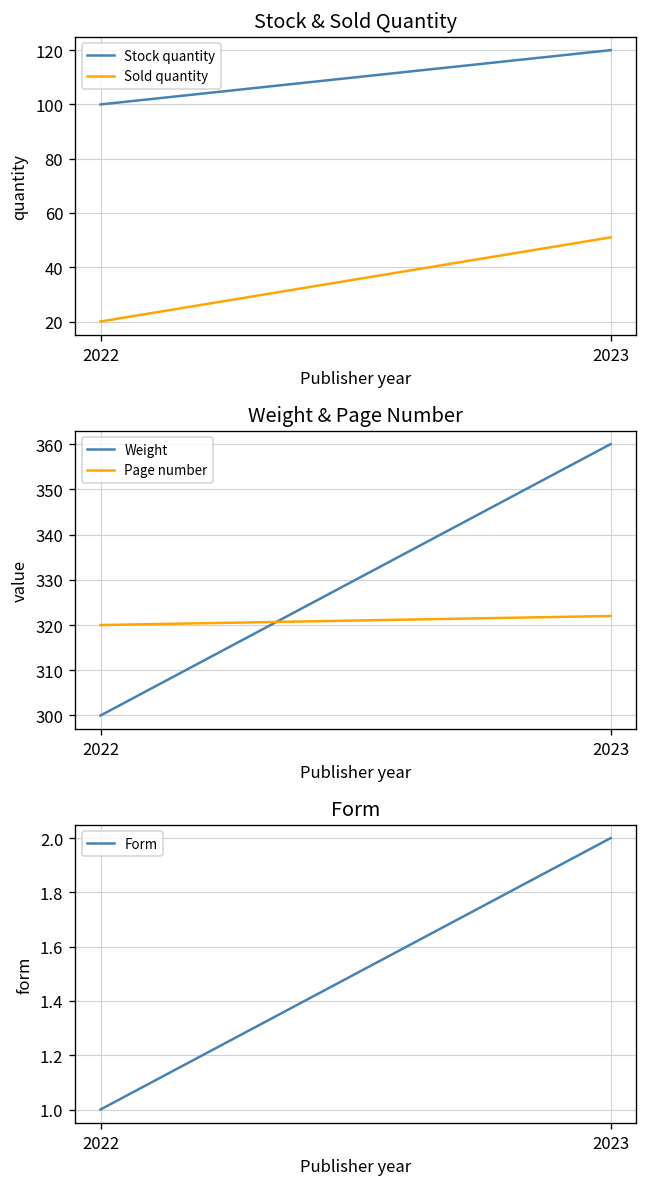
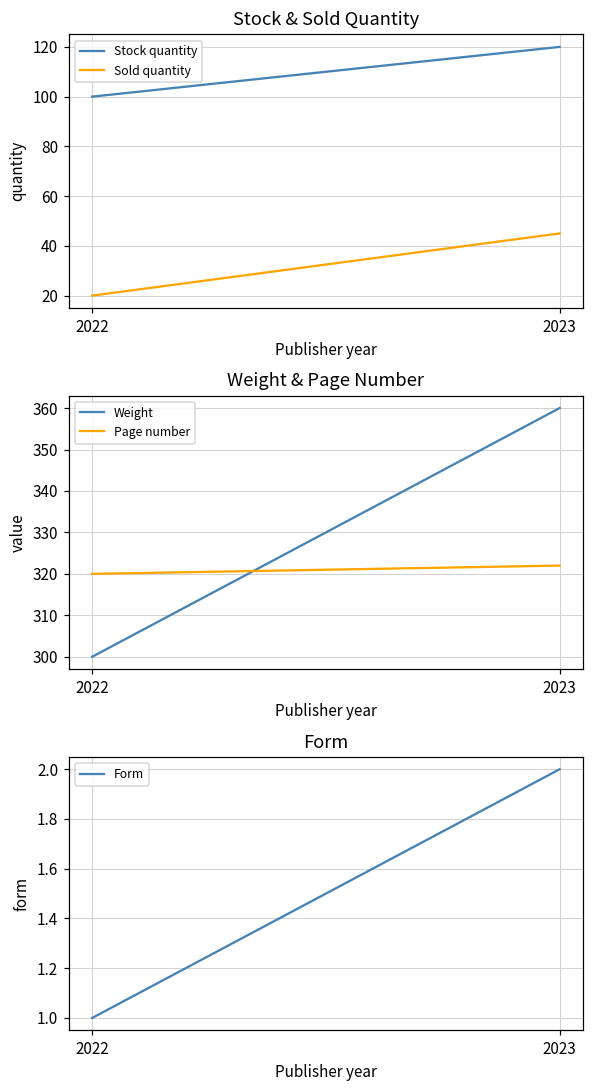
  {
    "Stock & Sold Quantity": {
      "Stock quantity": {
        "2022": 100,
        "2023": 120
      },
      "Sold quantity": {
        "2022": 20,
-       "2023": 51
+       "2023": 45
      }
    },
    "Weight & Page Number": {
      "Weight": {
        "2022": 300,
        "2023": 360
      },
      "Page number": {
        "2022": 320,
        "2023": 322
      }
    },
    "Form": {
      "2022": 1.00,
      "2023": 2.00
    }
  }
